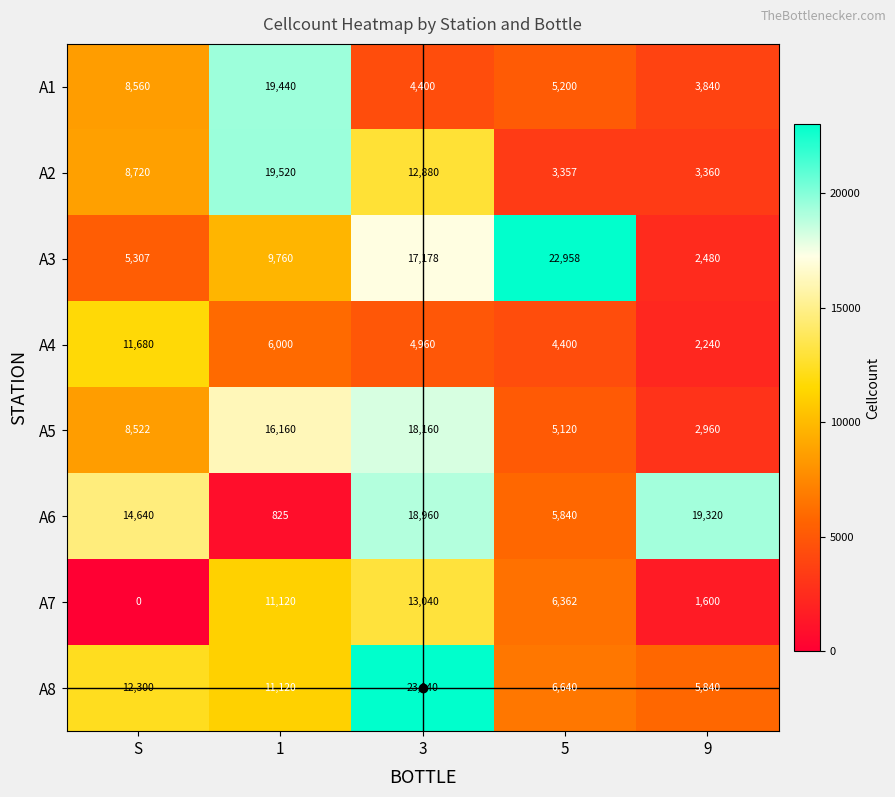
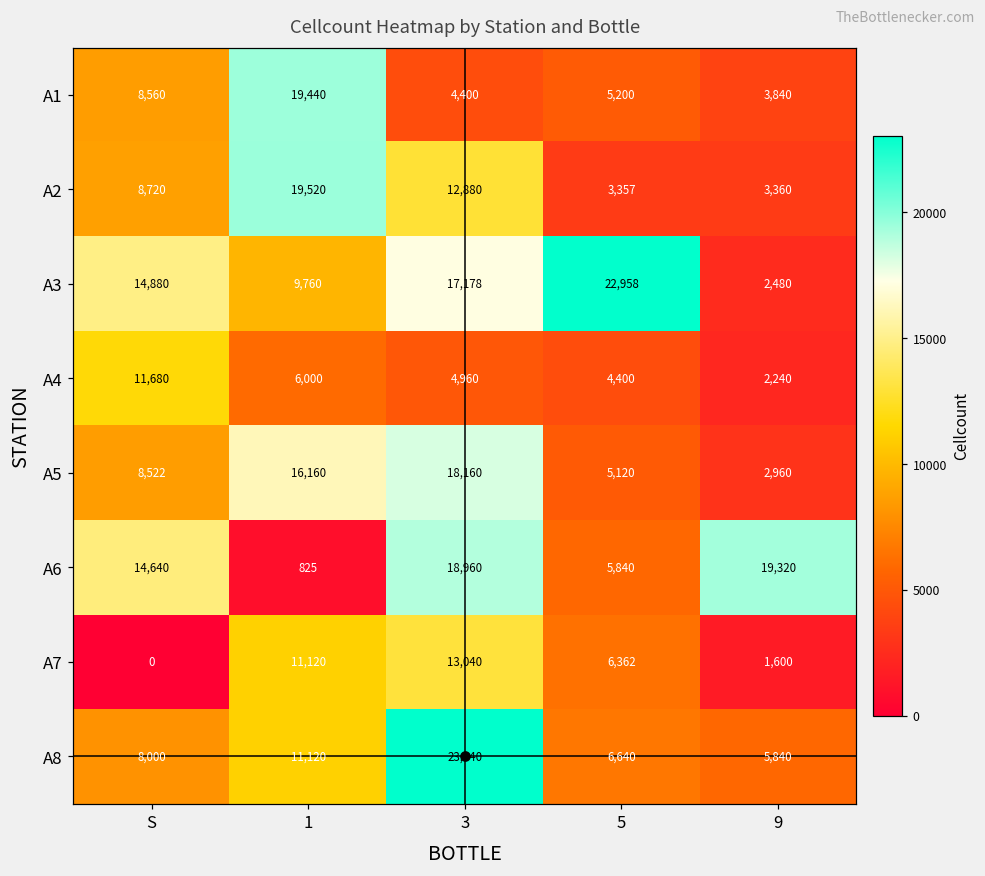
  {
    "A1": {
      "S": "8,560",
      "1": "19,440",
      "3": "4,400",
      "5": "5,200",
      "9": "3,840"
    },
    "A2": {
      "S": "8,720",
      "1": "19,520",
      "3": "12,880",
      "5": "3,357",
      "9": "3,360"
    },
    "A3": {
-     "S": "5,307",
+     "S": "14,880",
      "1": "9,760",
      "3": "17,178",
      "5": "22,958",
      "9": "2,480"
    },
    "A4": {
      "S": "11,680",
      "1": "6,000",
      "3": "4,960",
      "5": "4,400",
      "9": "2,240"
    },
    "A5": {
      "S": "8,522",
      "1": "16,160",
      "3": "18,160",
      "5": "5,120",
      "9": "2,960"
    },
    "A6": {
      "S": "14,640",
      "1": "825",
      "3": "18,960",
      "5": "5,840",
      "9": "19,320"
    },
    "A7": {
      "S": "0",
      "1": "11,120",
      "3": "13,040",
      "5": "6,362",
      "9": "1,600"
    },
    "A8": {
-     "S": "12,300",
+     "S": "8,000",
      "1": "11,120",
      "5": "6,640",
      "9": "5,840"
    }
  }
